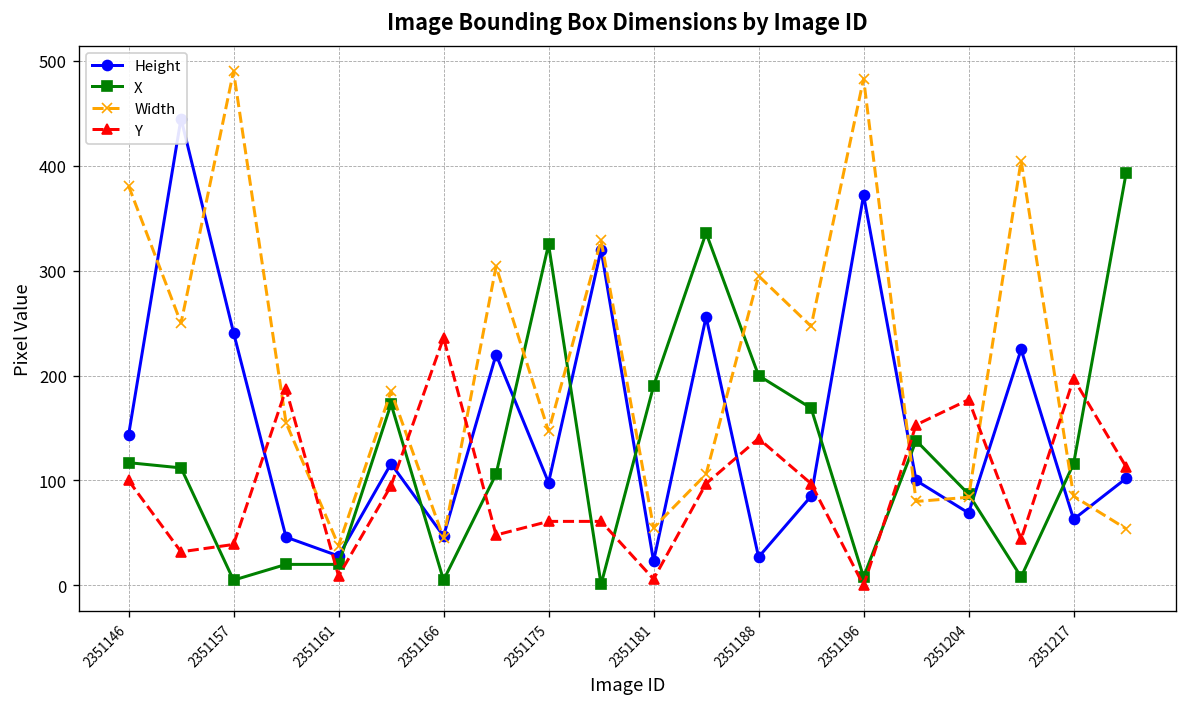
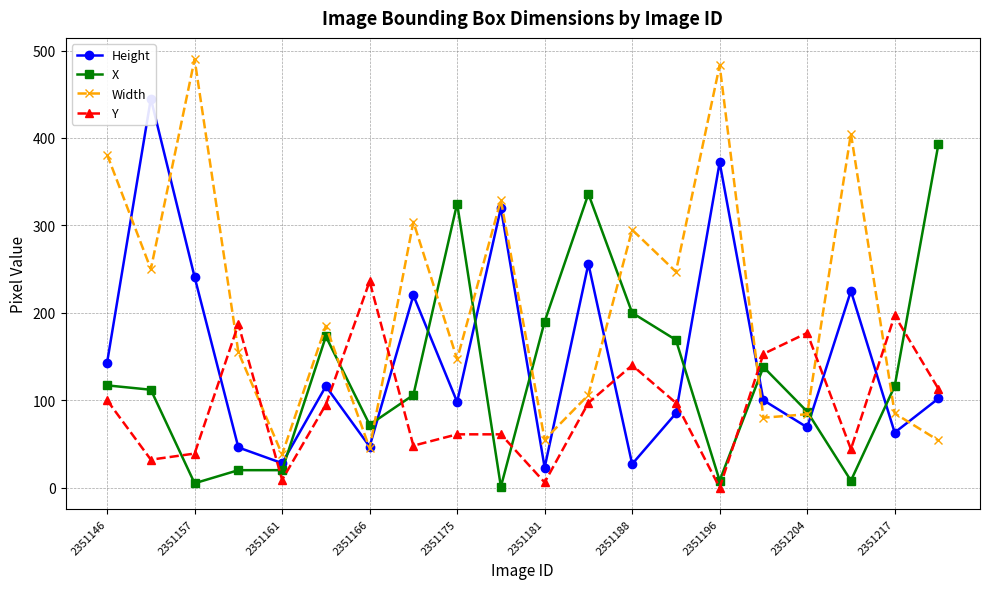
  {
    "Height": {
      "2351146": 140,
      "2351157": 240,
      "2351161": 30,
      "2351175": 100,
      "2351181": 20,
      "2351188": 30,
      "2351196": 370,
      "2351204": 70,
      "2351217": 60
    },
    "X": {
      "2351146": 120,
      "2351157": 10,
      "2351161": 20,
-     "2351166": 10,
+     "2351166": 70,
      "2351175": 330,
      "2351181": 190,
      "2351188": 200,
      "2351196": 10,
      "2351204": 90,
      "2351217": 120
    },
    "Width": {
      "2351146": 380,
      "2351157": 490,
      "2351161": 40,
      "2351175": 150,
      "2351181": 60,
      "2351188": 300,
      "2351196": 480,
      "2351204": 80,
      "2351217": 90
    },
    "Y": {
      "2351146": 100,
      "2351157": 40,
      "2351161": 10,
      "2351166": 240,
      "2351175": 60,
      "2351181": 10,
      "2351188": 140,
      "2351196": 0,
      "2351204": 180,
      "2351217": 200
    }
  }
